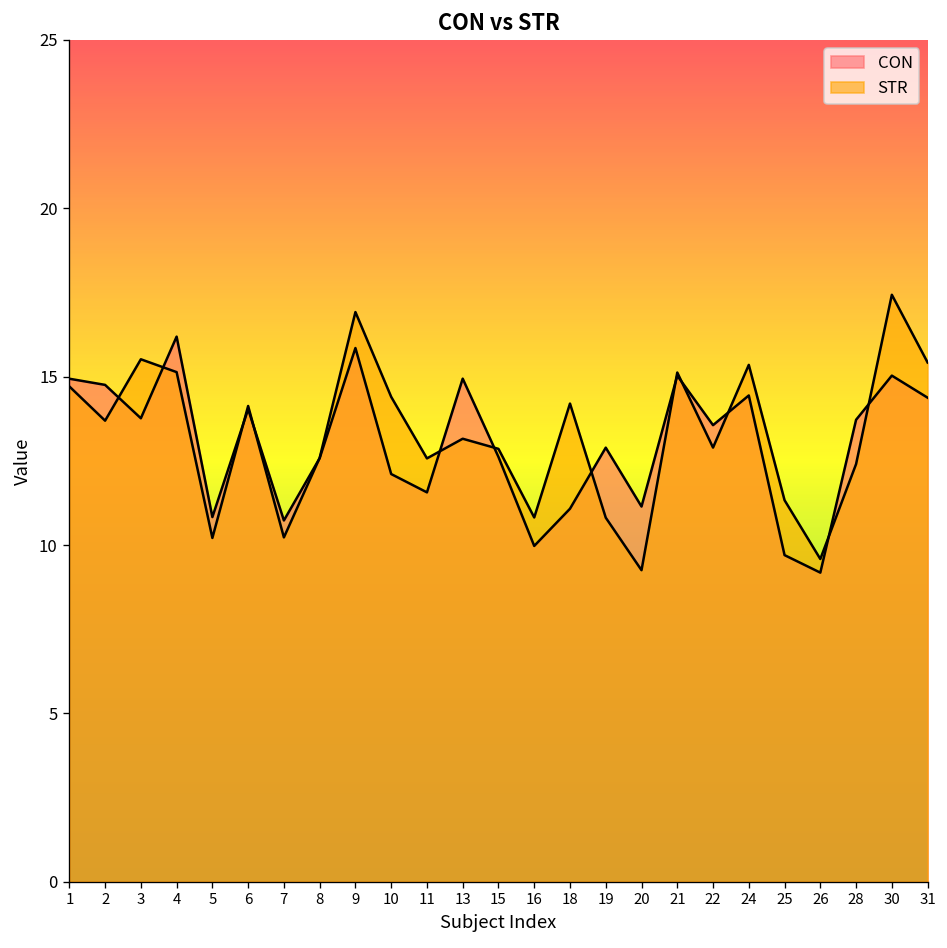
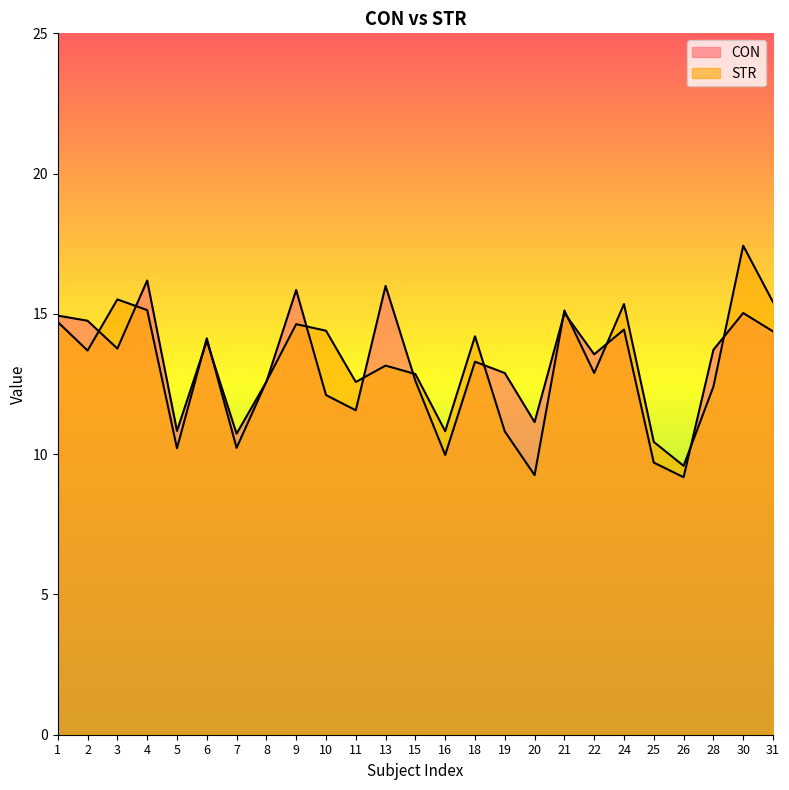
  {
    "CON": {
      "1": 14.9,
      "2": 14.8,
      "3": 13.8,
      "4": 16.2,
      "5": 10.8,
      "6": 14.0,
      "7": 10.7,
      "9": 15.9,
      "10": 12.1,
      "11": 11.6,
-     "13": 14.9,
+     "13": 16.0,
      "15": 12.6,
      "16": 10.0,
-     "18": 11.1,
+     "18": 13.3,
      "19": 12.9,
      "20": 11.1,
      "21": 15.0,
      "22": 13.6,
      "24": 14.4,
      "25": 9.7,
      "26": 9.2,
      "28": 13.7,
      "30": 15.0,
      "31": 14.4
    },
    "STR": {
      "1": 14.7,
      "2": 13.7,
      "3": 15.5,
      "4": 15.1,
      "5": 10.2,
      "6": 14.1,
      "7": 10.2,
-     "9": 16.9,
+     "9": 14.6,
      "10": 14.4,
      "11": 12.6,
      "13": 13.2,
      "15": 12.9,
      "16": 10.8,
      "18": 14.2,
      "19": 10.8,
      "20": 9.3,
      "21": 15.1,
      "22": 12.9,
      "24": 15.4,
-     "25": 11.3,
+     "25": 10.4,
      "26": 9.6,
      "28": 12.4,
      "30": 17.4,
      "31": 15.4
    }
  }
